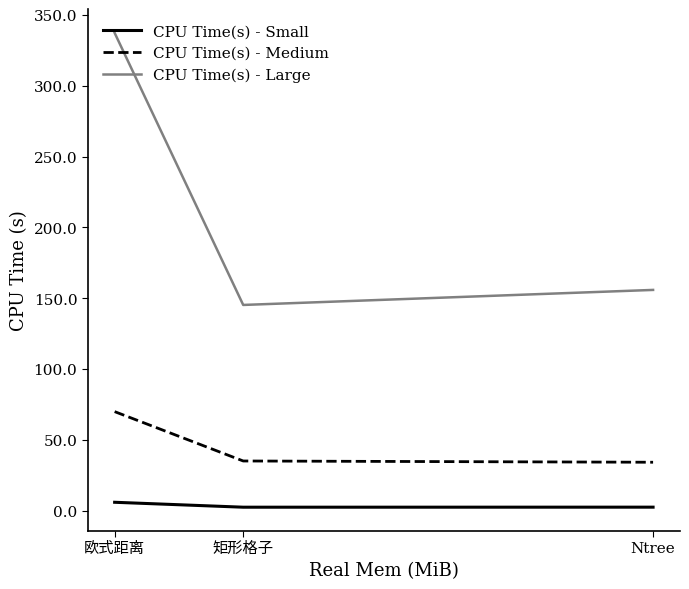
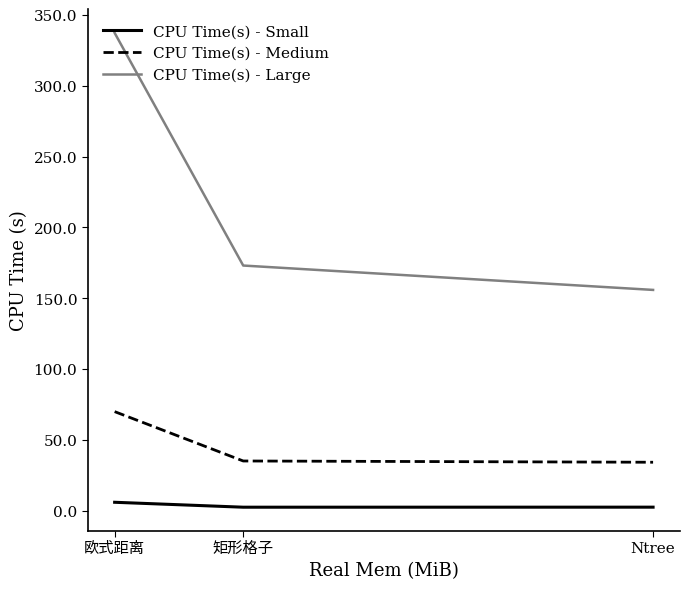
  {
    "CPU Time(s) - Large": {
      "欧式距离": 337,
-     "矩形格子": 145,
+     "矩形格子": 173,
      "Ntree": 156
    }
  }
